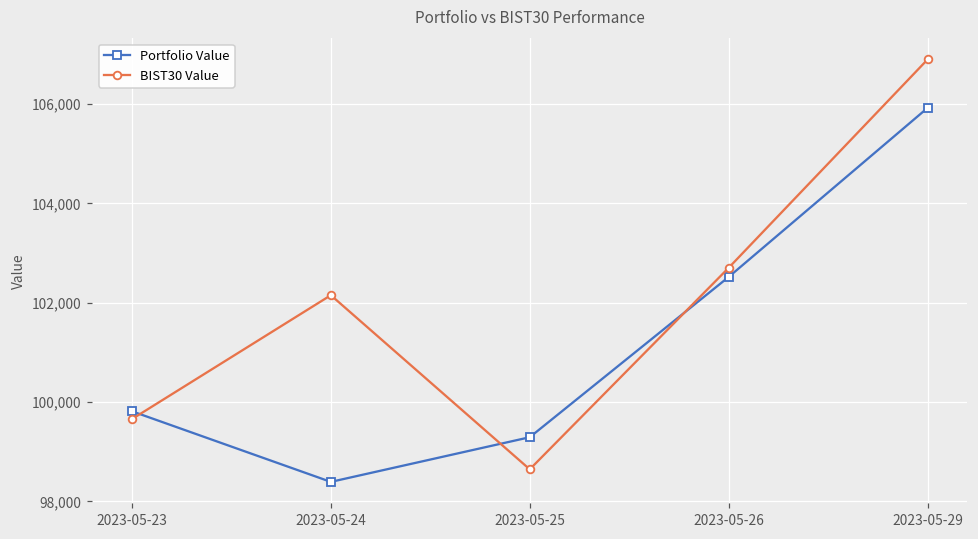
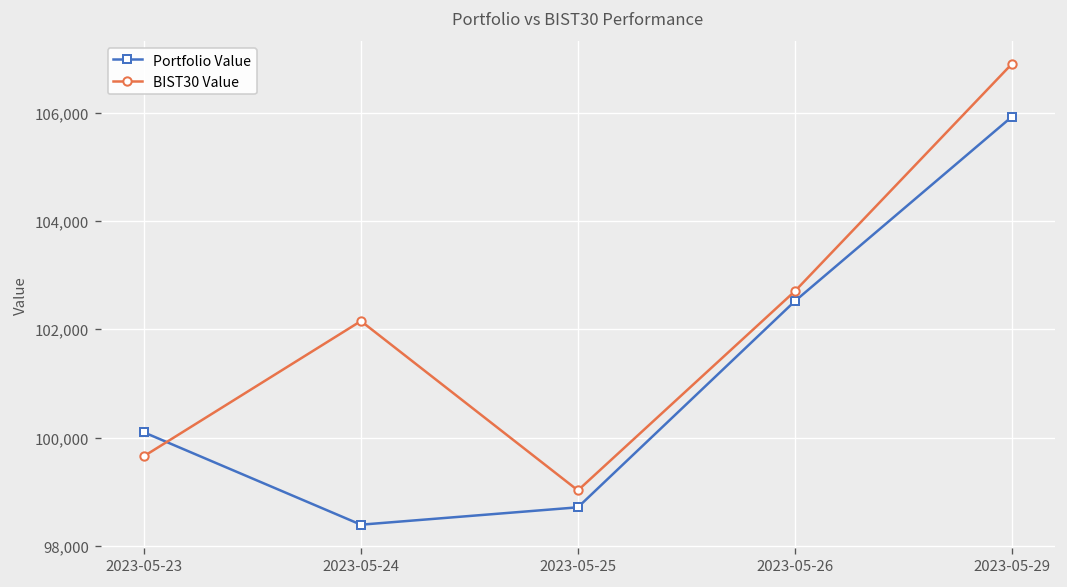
  {
    "Portfolio Value": {
-     "2023-05-23": "99,800",
+     "2023-05-23": "100,100",
      "2023-05-24": "98,400",
-     "2023-05-25": "99,300",
+     "2023-05-25": "98,700",
      "2023-05-26": "102,500",
      "2023-05-29": "105,900"
    },
    "BIST30 Value": {
      "2023-05-23": "99,700",
      "2023-05-24": "102,200",
-     "2023-05-25": "98,600",
+     "2023-05-25": "99,000",
      "2023-05-26": "102,700",
      "2023-05-29": "106,900"
    }
  }
